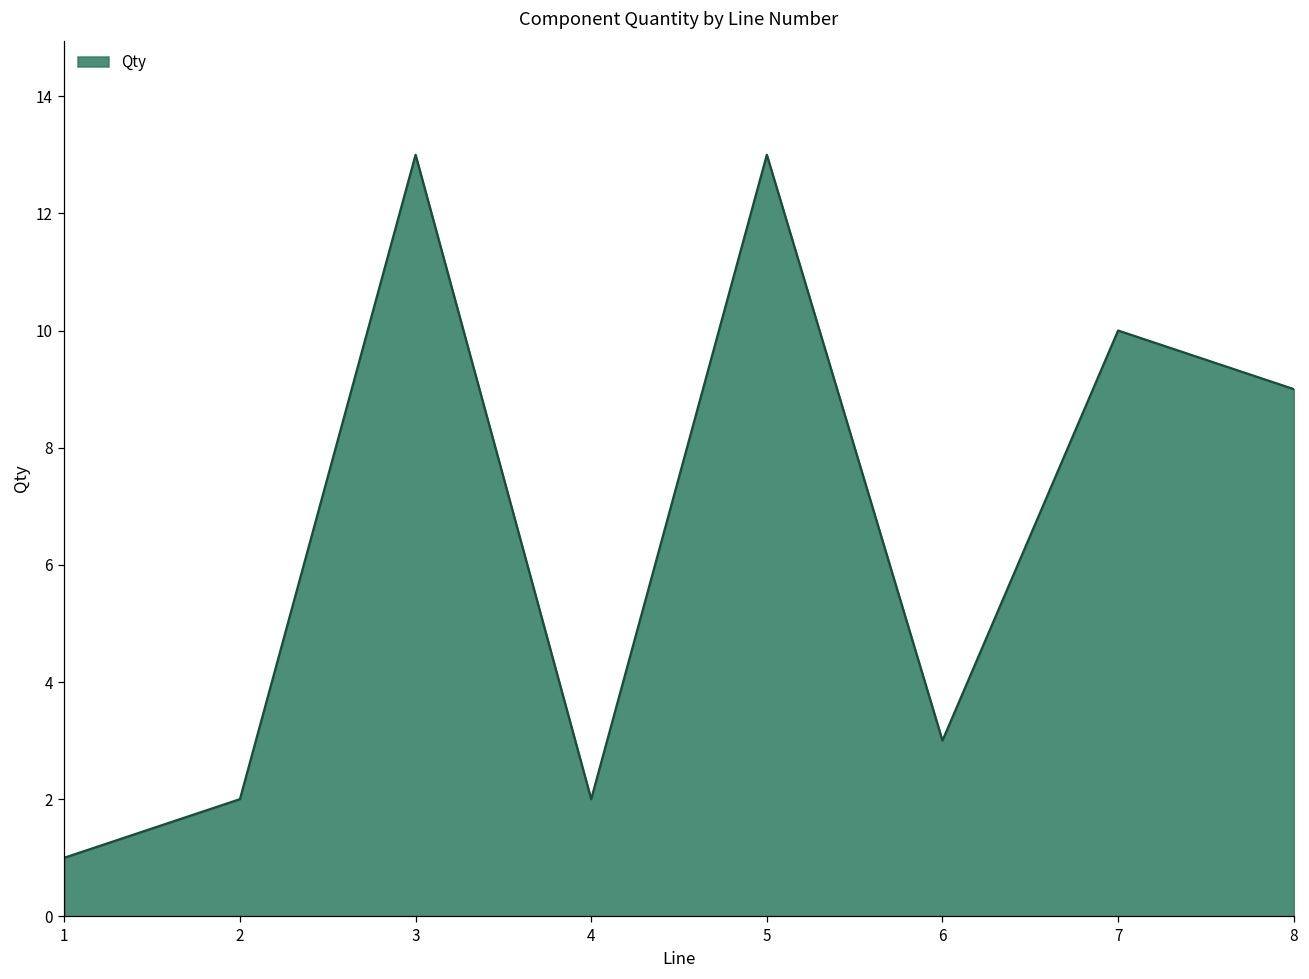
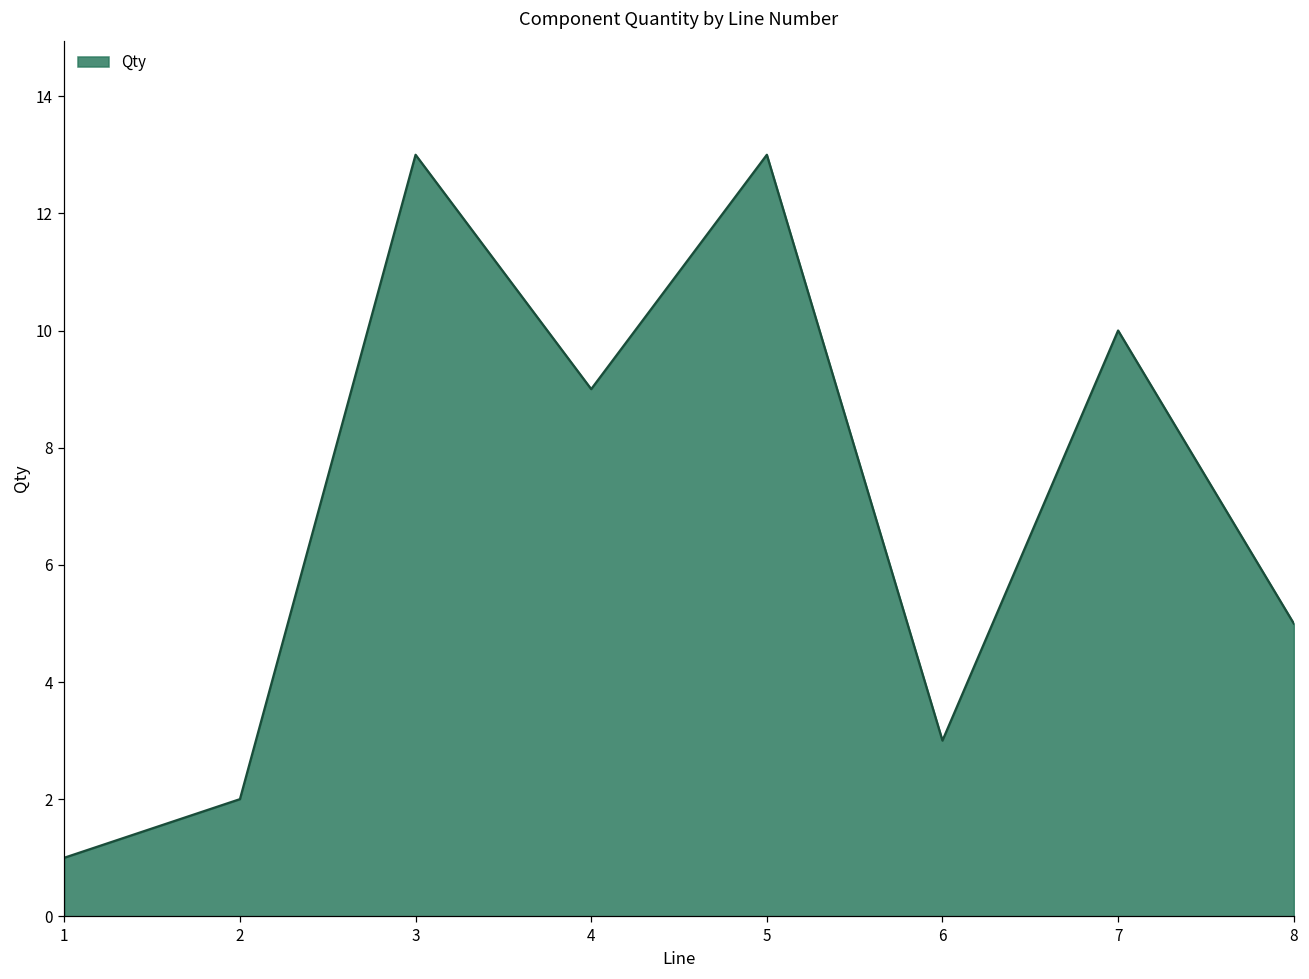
  {
    "1": 1,
    "2": 2,
    "3": 13,
-   "4": 2,
+   "4": 9,
    "5": 13,
    "6": 3,
    "7": 10,
-   "8": 9
+   "8": 5
  }
